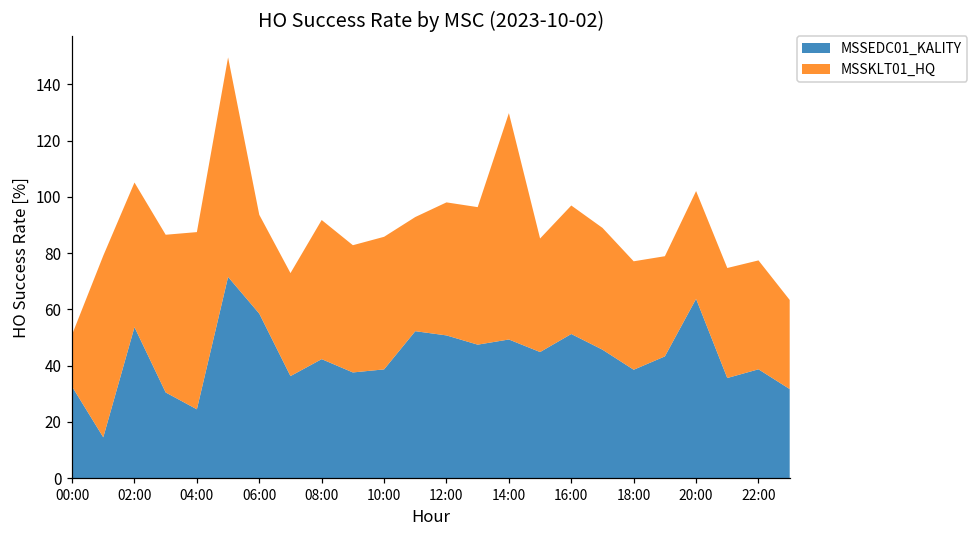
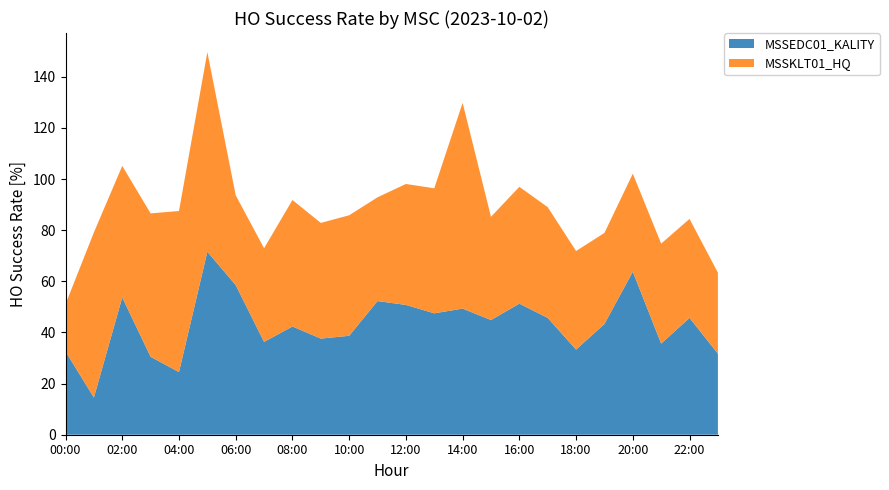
  {
    "MSSEDC01_KALITY": {
      "00:00": 33,
      "02:00": 54,
      "04:00": 24,
      "06:00": 59,
      "08:00": 42,
      "10:00": 39,
      "12:00": 51,
      "14:00": 49,
      "16:00": 51,
-     "18:00": 39,
+     "18:00": 33,
      "20:00": 64,
-     "22:00": 39
+     "22:00": 46
    },
    "MSSKLT01_HQ": {
      "00:00": 19,
      "02:00": 51,
      "04:00": 63,
      "06:00": 35,
      "08:00": 49,
      "10:00": 47,
      "12:00": 47,
      "14:00": 80,
      "16:00": 46,
      "18:00": 39,
      "20:00": 38,
      "22:00": 39
    }
  }
